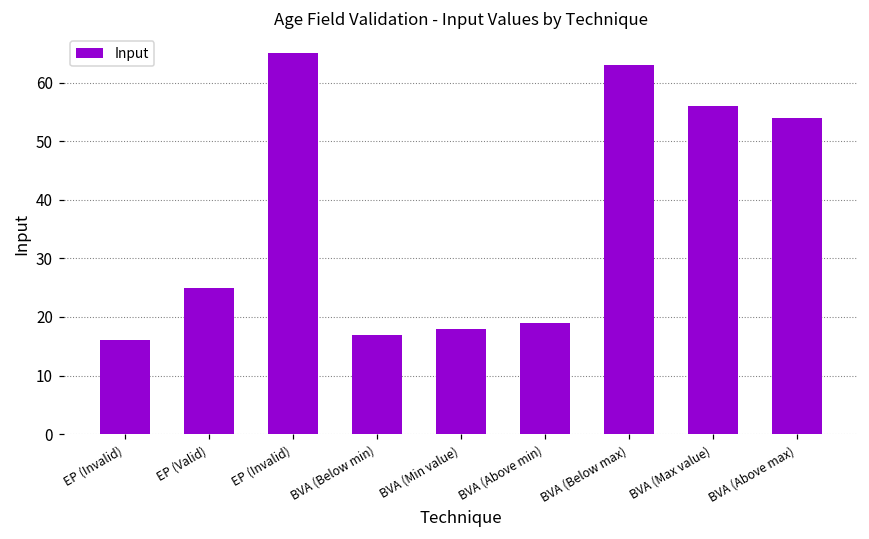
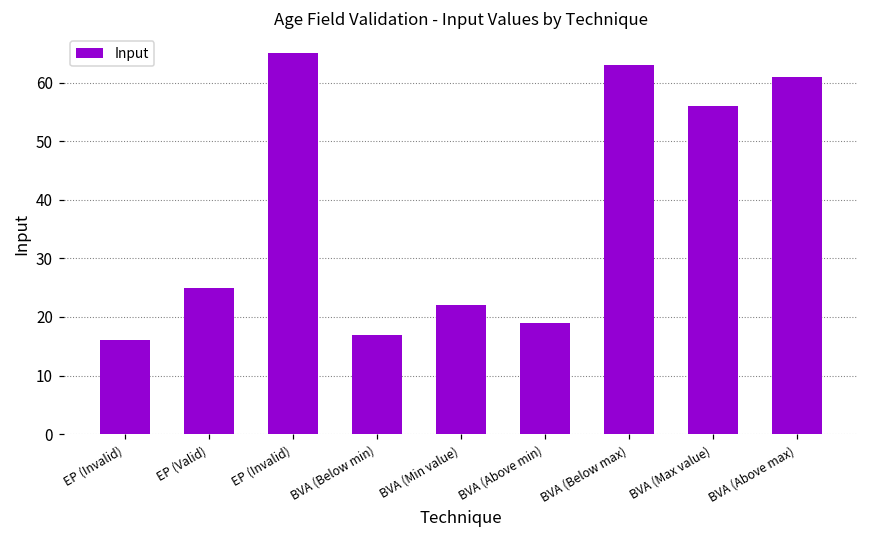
  {
    "EP (Valid)": 25,
    "BVA (Below min)": 17,
-   "BVA (Min value)": 18,
+   "BVA (Min value)": 22,
    "BVA (Above min)": 19,
    "BVA (Below max)": 63,
    "BVA (Max value)": 56,
-   "BVA (Above max)": 54
+   "BVA (Above max)": 61
  }
